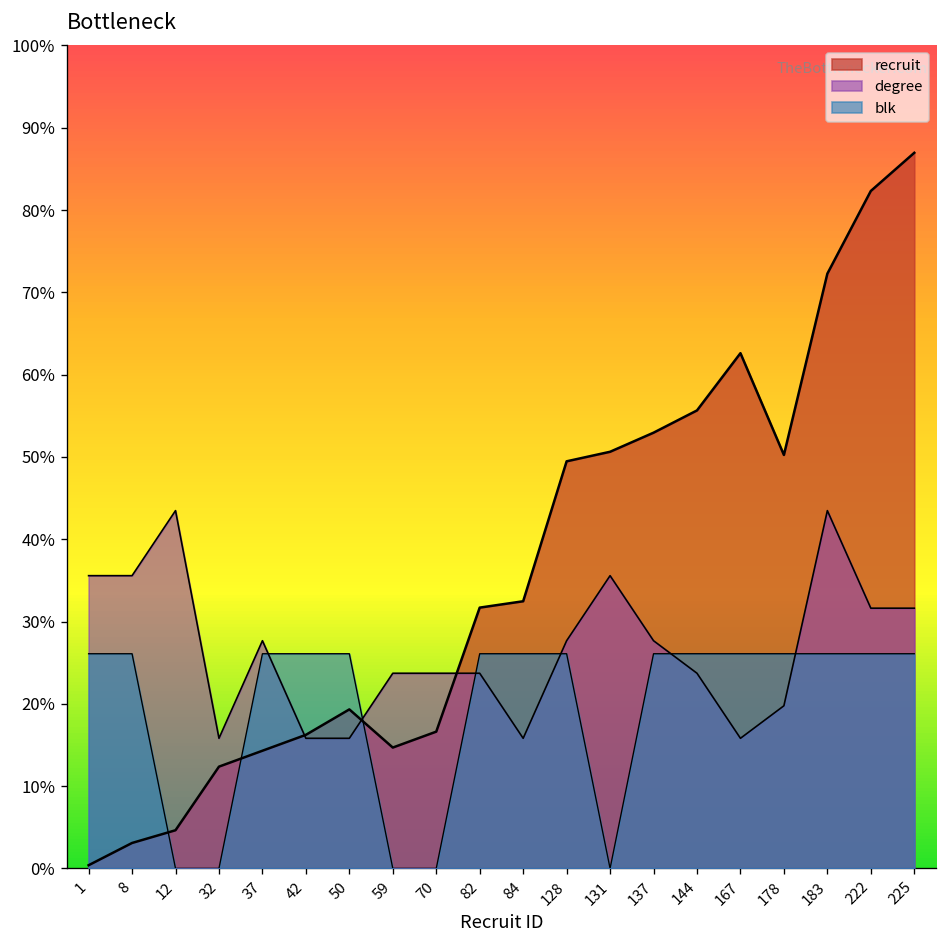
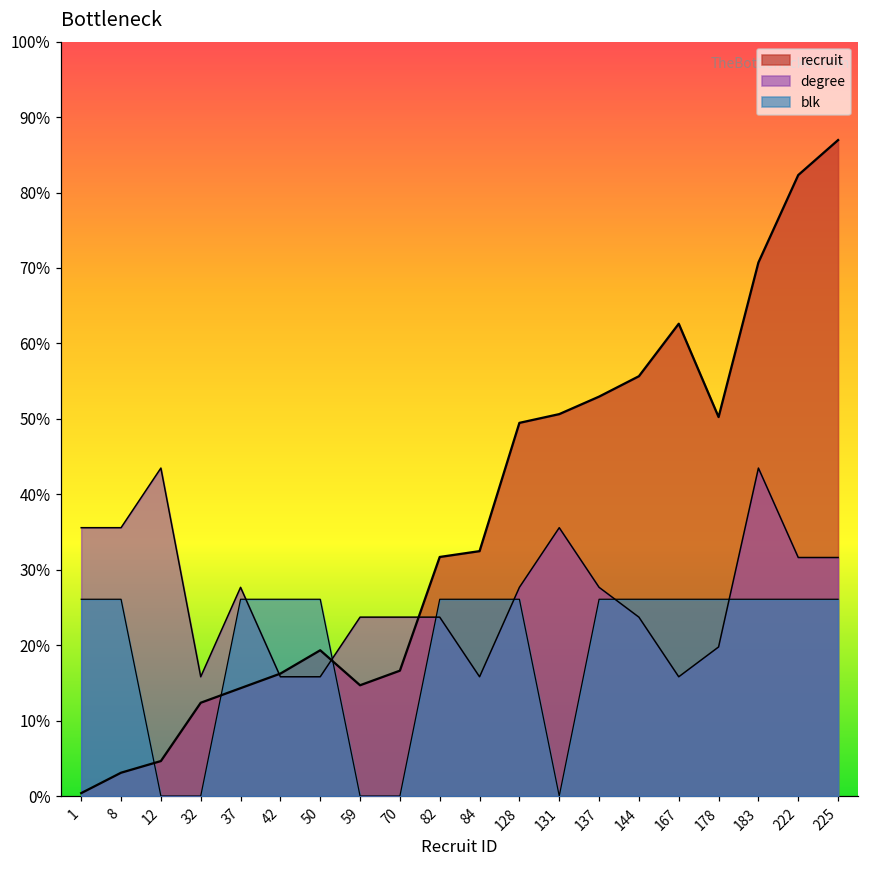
  {
    "recruit": {
      "1": "0%",
      "8": "3%",
      "12": "5%",
      "32": "12%",
      "37": "14%",
      "42": "16%",
      "50": "19%",
      "59": "15%",
      "70": "17%",
      "82": "32%",
      "84": "32%",
      "128": "49%",
      "131": "51%",
      "137": "53%",
      "144": "56%",
      "167": "63%",
      "178": "50%",
-     "183": "72%",
+     "183": "71%",
      "222": "82%",
      "225": "87%"
    },
    "degree": {
      "1": "36%",
      "8": "36%",
      "12": "43%",
      "32": "16%",
      "37": "28%",
      "42": "16%",
      "50": "16%",
      "59": "24%",
      "70": "24%",
      "82": "24%",
      "84": "16%",
      "128": "28%",
      "131": "36%",
      "137": "28%",
      "144": "24%",
      "167": "16%",
      "178": "20%",
      "183": "43%",
      "222": "32%",
      "225": "32%"
    },
    "blk": {
      "1": "26%",
      "8": "26%",
      "12": "0%",
      "32": "0%",
      "37": "26%",
      "42": "26%",
      "50": "26%",
      "59": "0%",
      "70": "0%",
      "82": "26%",
      "84": "26%",
      "128": "26%",
      "131": "0%",
      "137": "26%",
      "144": "26%",
      "167": "26%",
      "178": "26%",
      "183": "26%",
      "222": "26%",
      "225": "26%"
    }
  }
